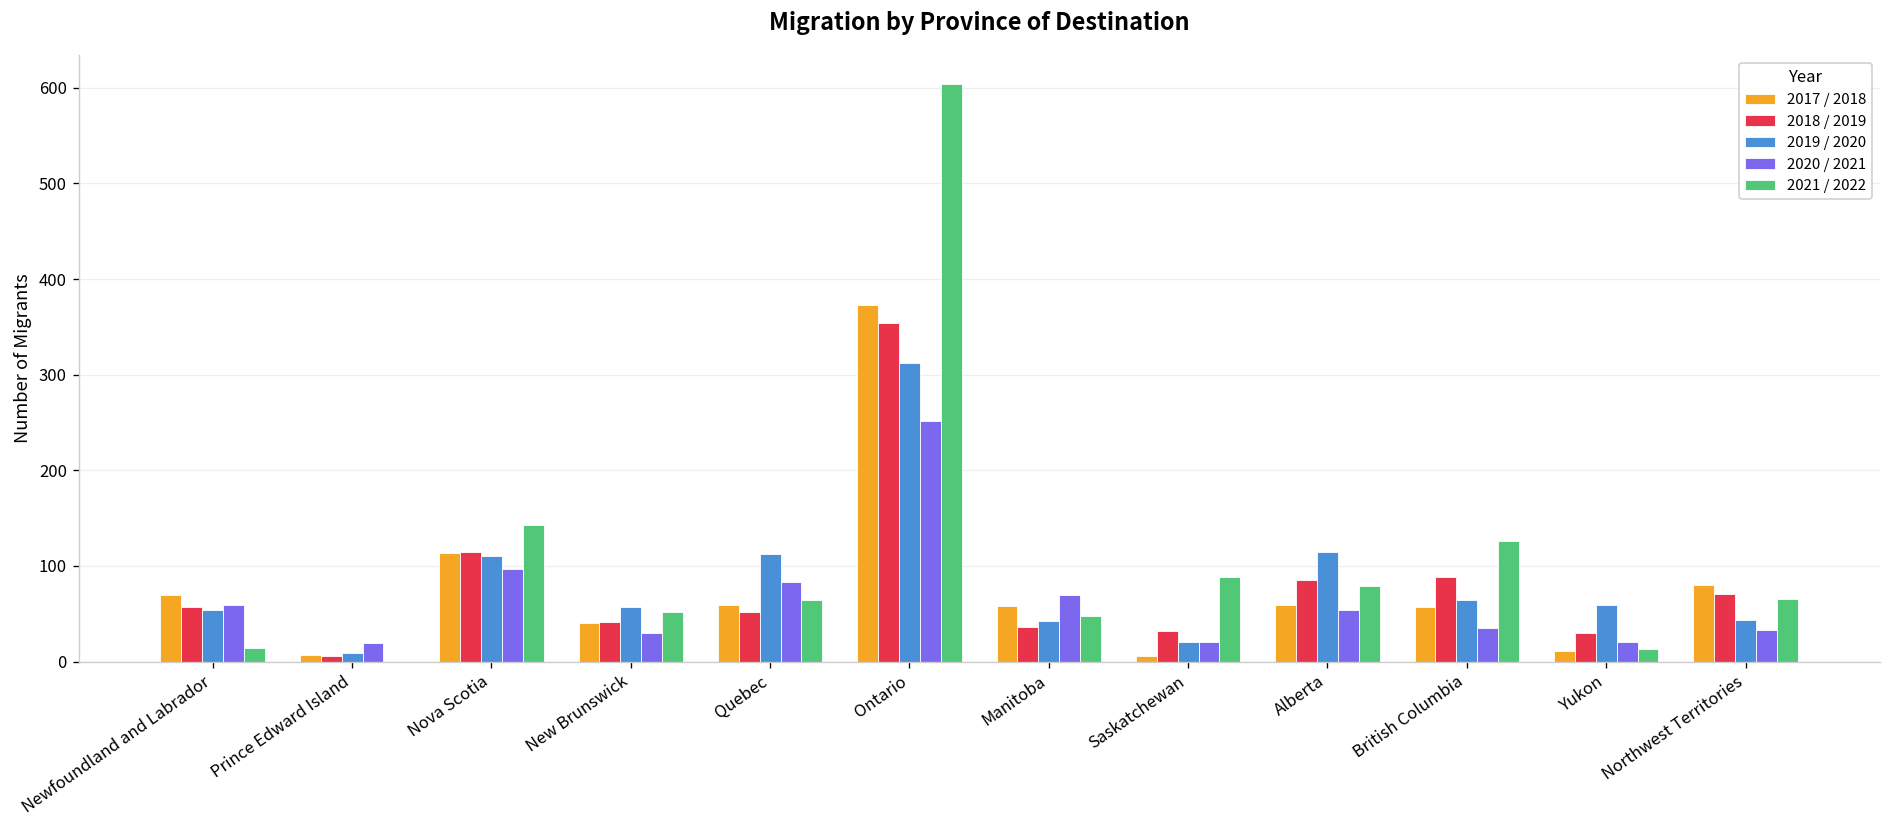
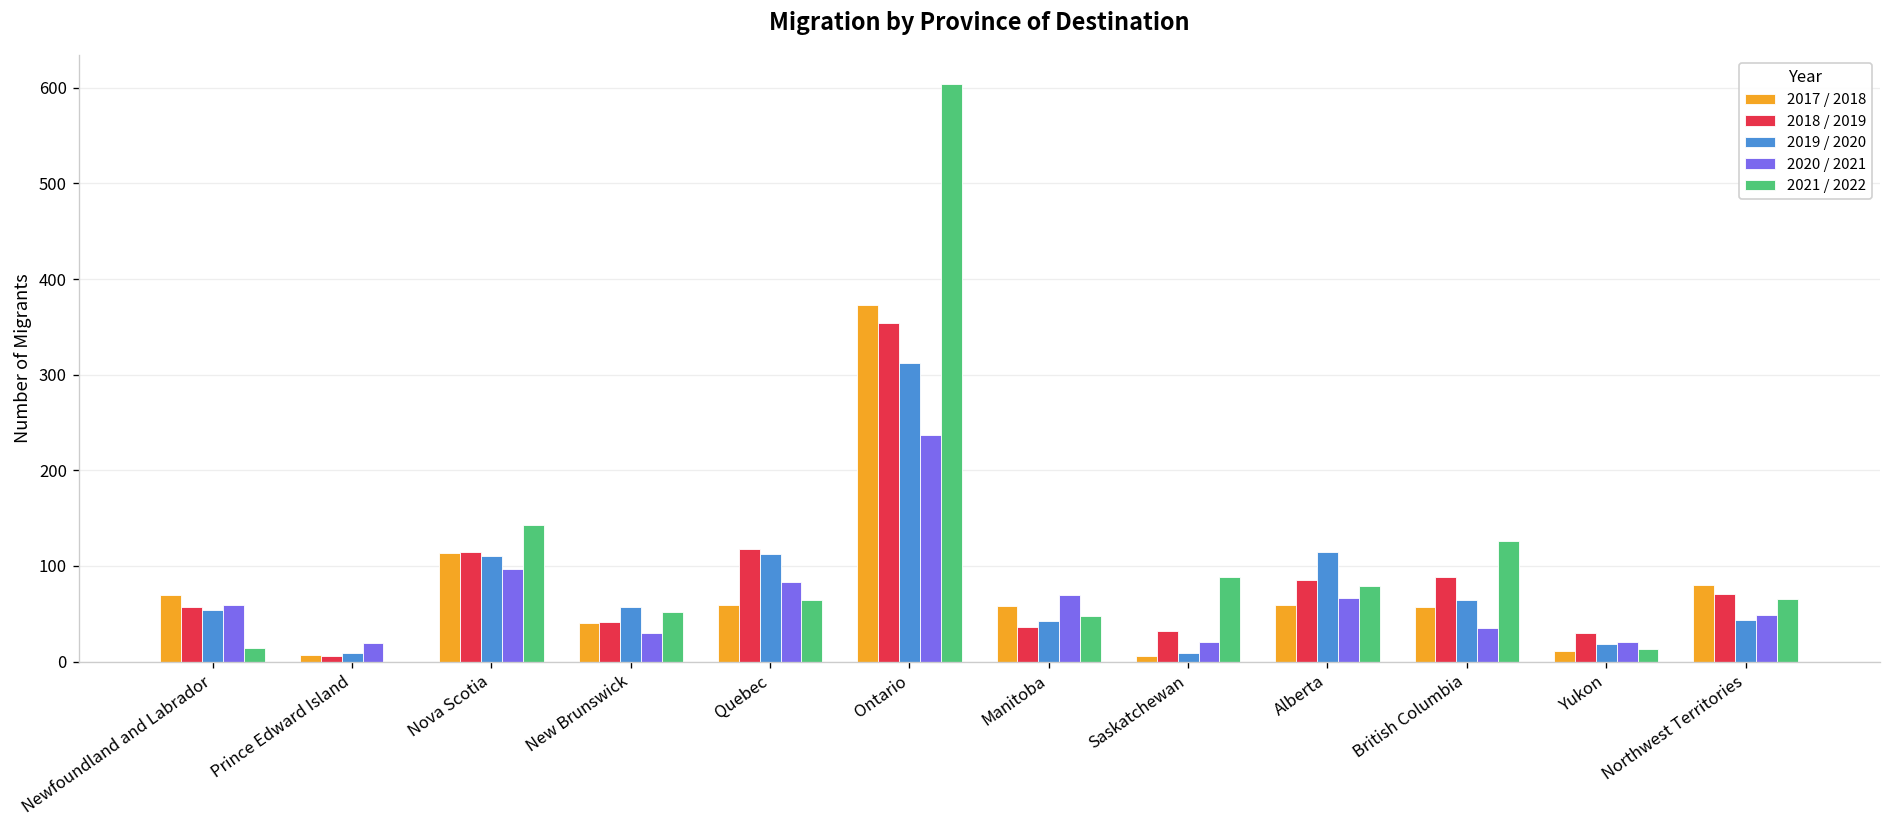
  {
    "2017 / 2018": {
      "Newfoundland and Labrador": 70,
      "Prince Edward Island": 10,
      "Nova Scotia": 110,
      "New Brunswick": 40,
      "Quebec": 60,
      "Ontario": 370,
      "Manitoba": 60,
      "Saskatchewan": 10,
      "Alberta": 60,
      "British Columbia": 60,
      "Yukon": 10,
      "Northwest Territories": 80
    },
    "2018 / 2019": {
      "Newfoundland and Labrador": 60,
      "Prince Edward Island": 10,
      "Nova Scotia": 120,
      "New Brunswick": 40,
-     "Quebec": 50,
+     "Quebec": 120,
      "Ontario": 350,
      "Manitoba": 40,
      "Saskatchewan": 30,
      "Alberta": 90,
      "British Columbia": 90,
      "Yukon": 30,
      "Northwest Territories": 70
    },
    "2019 / 2020": {
      "Newfoundland and Labrador": 50,
      "Prince Edward Island": 10,
      "Nova Scotia": 110,
      "New Brunswick": 60,
      "Quebec": 110,
      "Ontario": 310,
      "Manitoba": 40,
-     "Saskatchewan": 20,
+     "Saskatchewan": 10,
      "Alberta": 120,
      "British Columbia": 60,
-     "Yukon": 60,
+     "Yukon": 20,
      "Northwest Territories": 40
    },
    "2020 / 2021": {
      "Newfoundland and Labrador": 60,
      "Prince Edward Island": 20,
      "Nova Scotia": 100,
      "New Brunswick": 30,
      "Quebec": 80,
-     "Ontario": 250,
+     "Ontario": 240,
      "Manitoba": 70,
      "Saskatchewan": 20,
-     "Alberta": 50,
+     "Alberta": 70,
      "British Columbia": 30,
      "Yukon": 20,
-     "Northwest Territories": 30
+     "Northwest Territories": 50
    },
    "2021 / 2022": {
      "Newfoundland and Labrador": 10,
      "Prince Edward Island": 0,
      "Nova Scotia": 140,
      "New Brunswick": 50,
      "Quebec": 60,
      "Ontario": 600,
      "Manitoba": 50,
      "Saskatchewan": 90,
      "Alberta": 80,
      "British Columbia": 130,
      "Yukon": 10,
      "Northwest Territories": 70
    }
  }
